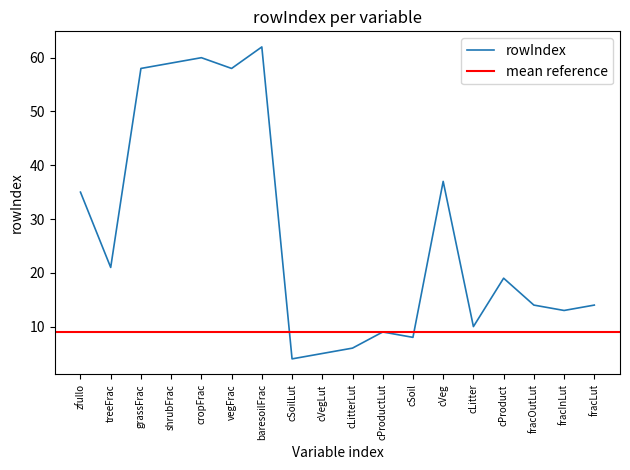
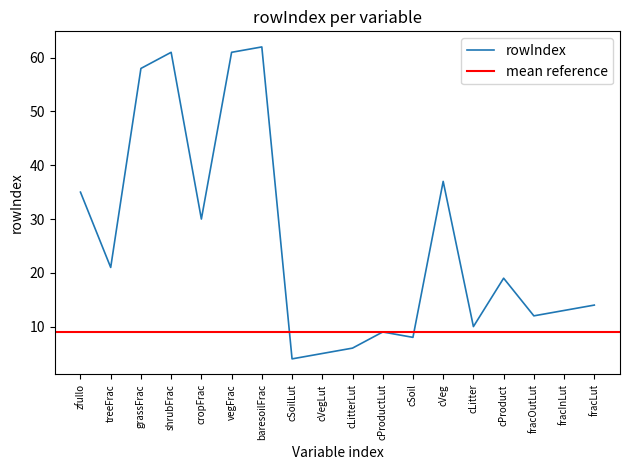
  {
    "zfullo": 35,
    "treeFrac": 21,
    "grassFrac": 58,
-   "shrubFrac": 59,
-   "cropFrac": 60,
-   "vegFrac": 58,
+   "shrubFrac": 61,
+   "cropFrac": 30,
+   "vegFrac": 61,
    "baresoilFrac": 62,
    "cSoilLut": 4,
    "cVegLut": 5,
    "cLitterLut": 6,
    "cProductLut": 9,
    "cSoil": 8,
    "cVeg": 37,
    "cLitter": 10,
    "cProduct": 19,
-   "fracOutLut": 14,
+   "fracOutLut": 12,
    "fracInLut": 13,
    "fracLut": 14
  }
